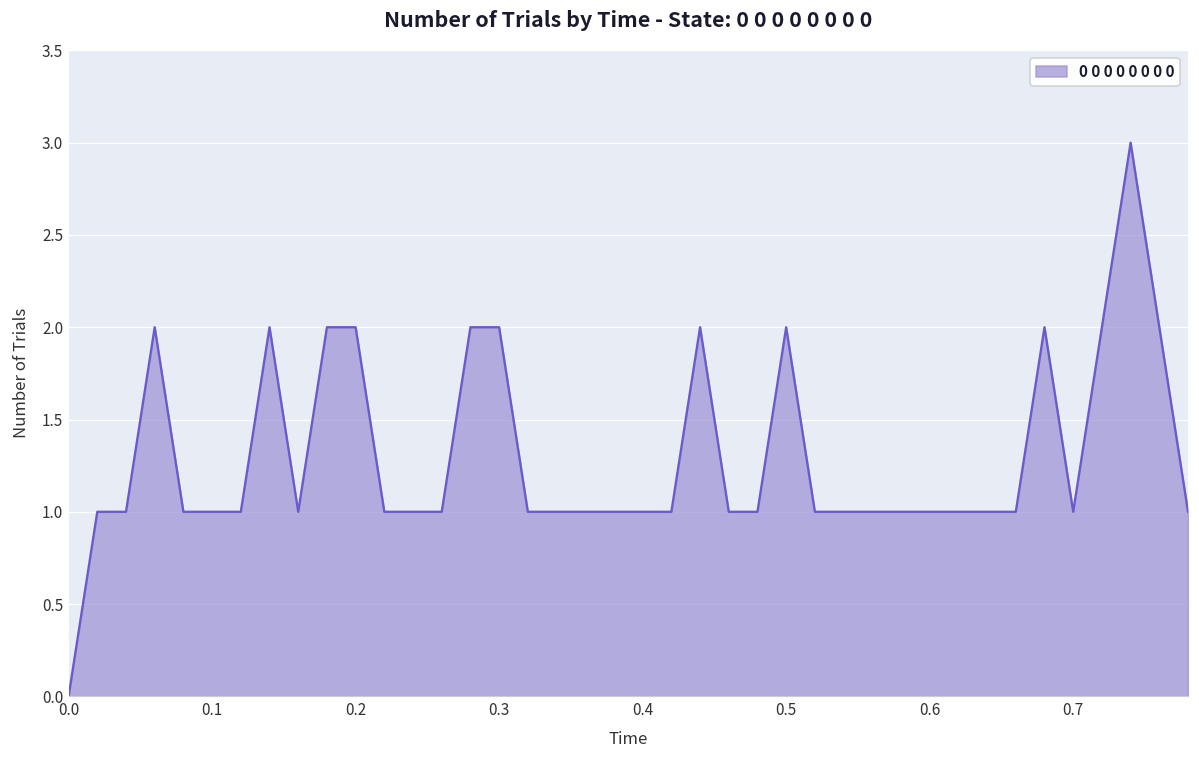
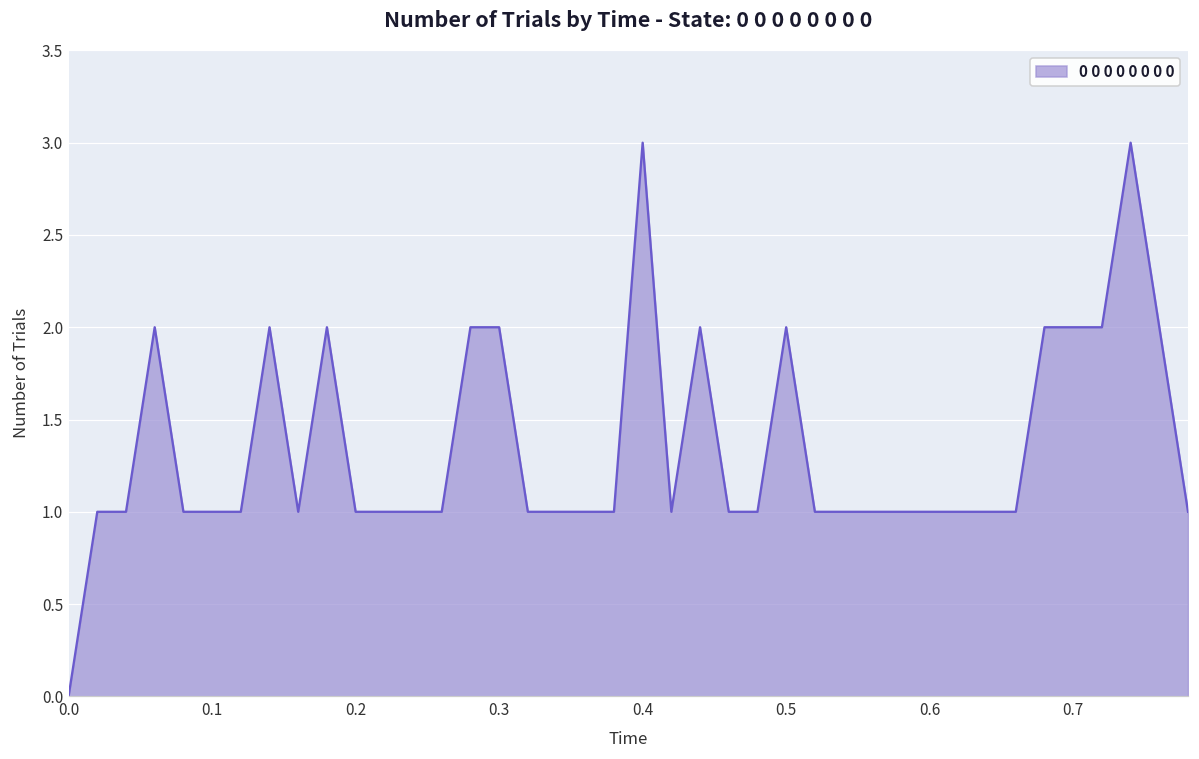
  {
    "0.0": 0,
    "0.1": 1,
-   "0.2": 2,
+   "0.2": 1,
    "0.3": 2,
-   "0.4": 1,
+   "0.4": 3,
    "0.5": 2,
    "0.6": 1,
-   "0.7": 1
+   "0.7": 2
  }
